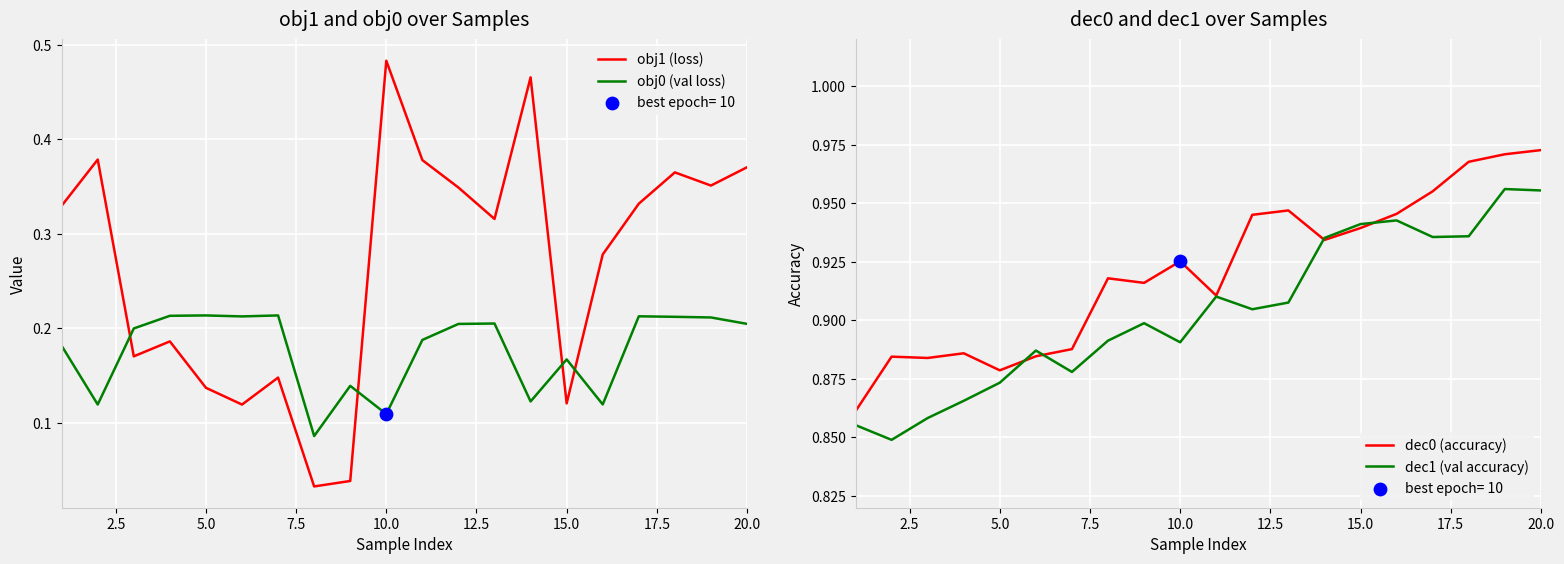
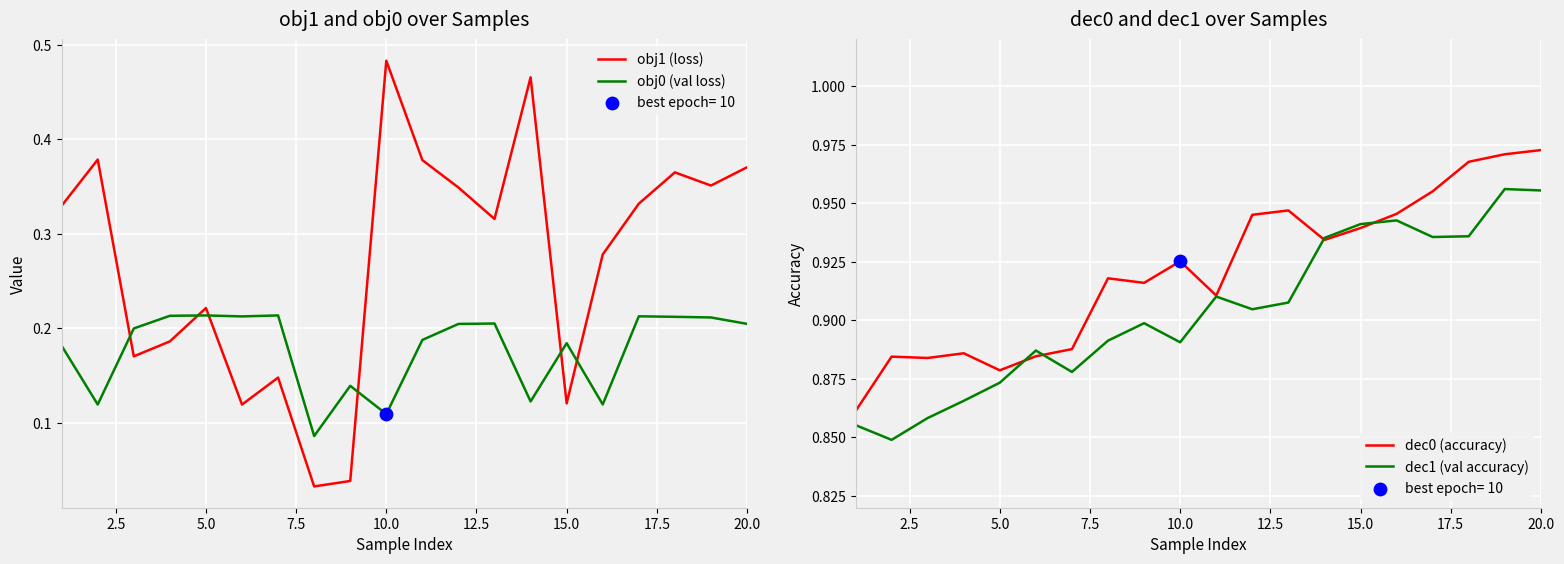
  {
    "obj1 and obj0 over Samples": {
      "obj1 (loss)": {
-       "5.0": 0.14,
+       "5.0": 0.22,
        "10.0": 0.48,
        "15.0": 0.12,
        "20.0": 0.37
      },
      "obj0 (val loss)": {
        "5.0": 0.21,
-       "15.0": 0.17,
+       "15.0": 0.18,
        "20.0": 0.20
      }
    },
    "dec0 and dec1 over Samples": {
      "dec0 (accuracy)": {
        "5.0": 0.879,
        "15.0": 0.939,
        "20.0": 0.973
      },
      "dec1 (val accuracy)": {
        "5.0": 0.873,
        "10.0": 0.891,
        "15.0": 0.941,
        "20.0": 0.956
      }
    }
  }
